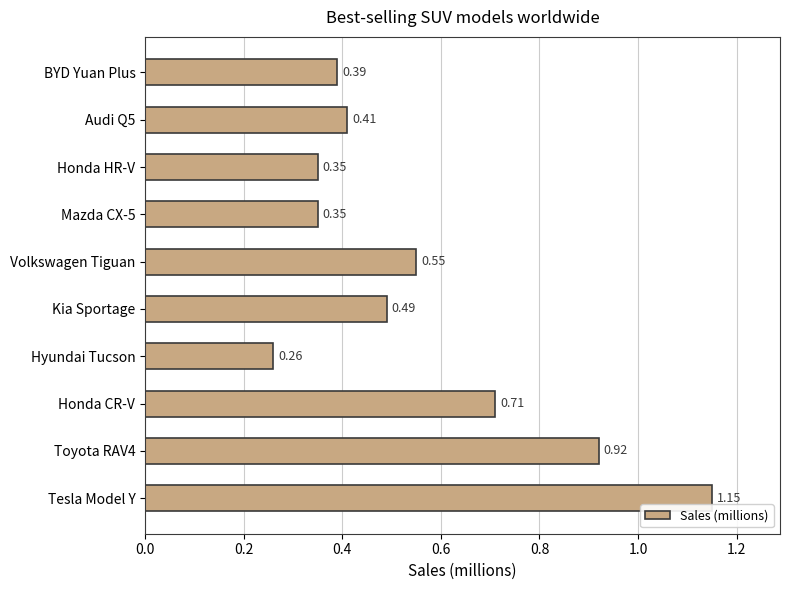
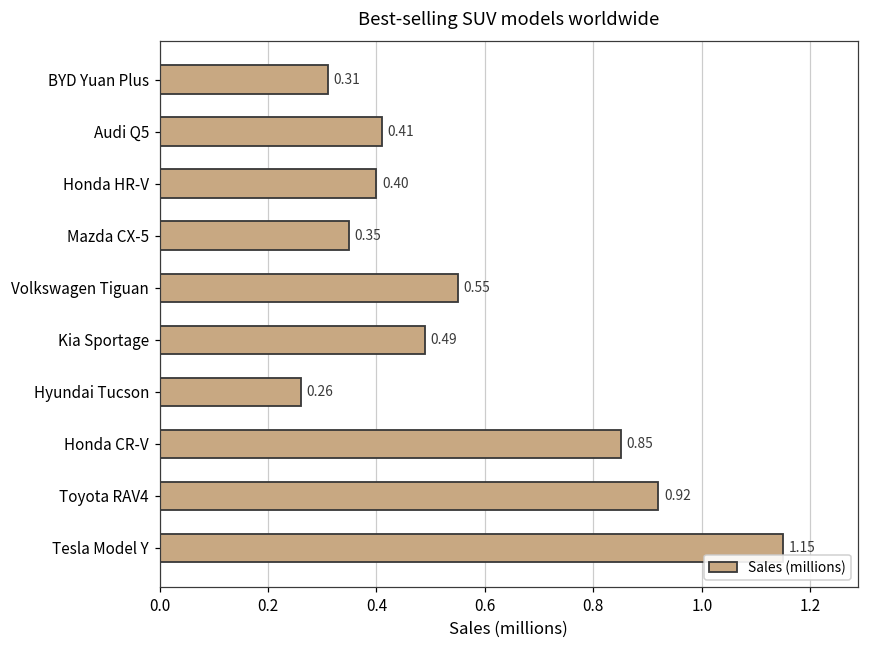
  {
-   "BYD Yuan Plus": 0.39,
+   "BYD Yuan Plus": 0.31,
    "Audi Q5": 0.41,
-   "Honda HR-V": 0.35,
+   "Honda HR-V": 0.40,
    "Mazda CX-5": 0.35,
    "Volkswagen Tiguan": 0.55,
    "Kia Sportage": 0.49,
    "Hyundai Tucson": 0.26,
-   "Honda CR-V": 0.71,
+   "Honda CR-V": 0.85,
    "Toyota RAV4": 0.92
  }
